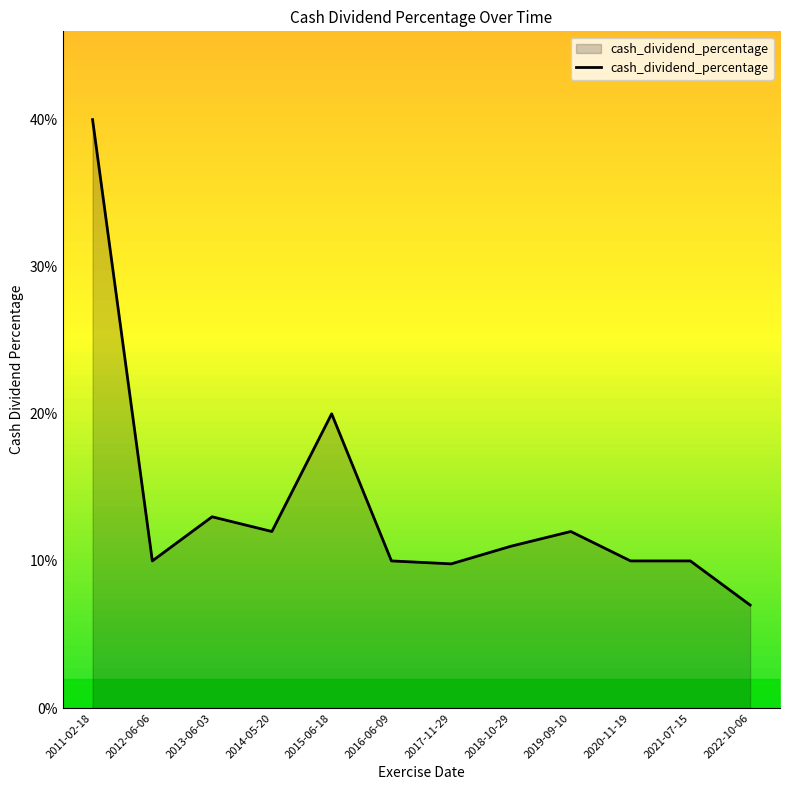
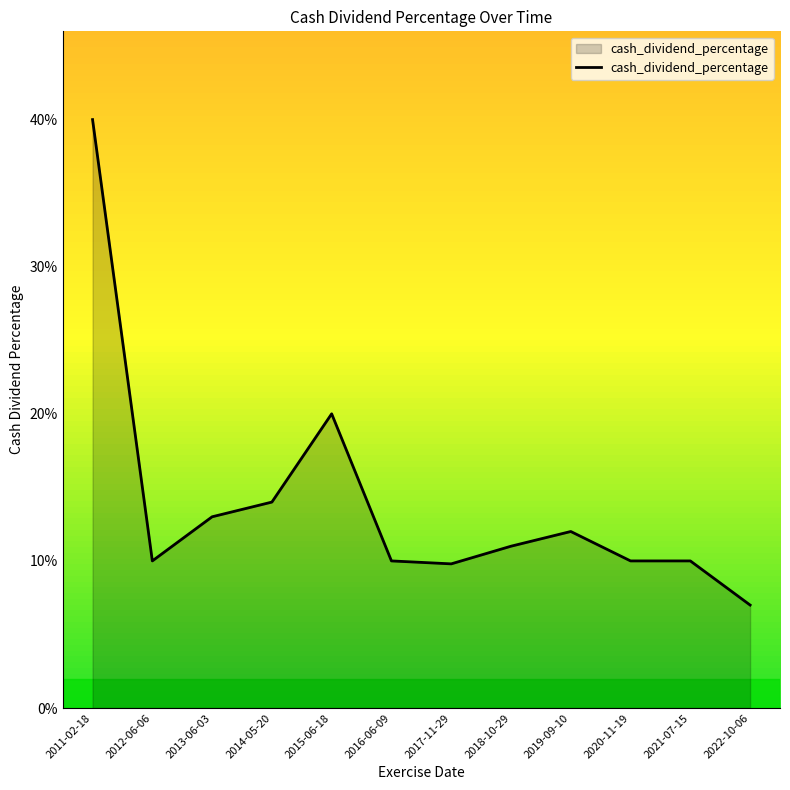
  {
    "2011-02-18": "40.0%",
    "2012-06-06": "10.0%",
    "2013-06-03": "13.0%",
-   "2014-05-20": "12.0%",
+   "2014-05-20": "14.0%",
    "2015-06-18": "20.0%",
    "2016-06-09": "10.0%",
    "2017-11-29": "9.8%",
    "2018-10-29": "11.0%",
    "2019-09-10": "12.0%",
    "2020-11-19": "10.0%",
    "2021-07-15": "10.0%",
    "2022-10-06": "7.0%"
  }
